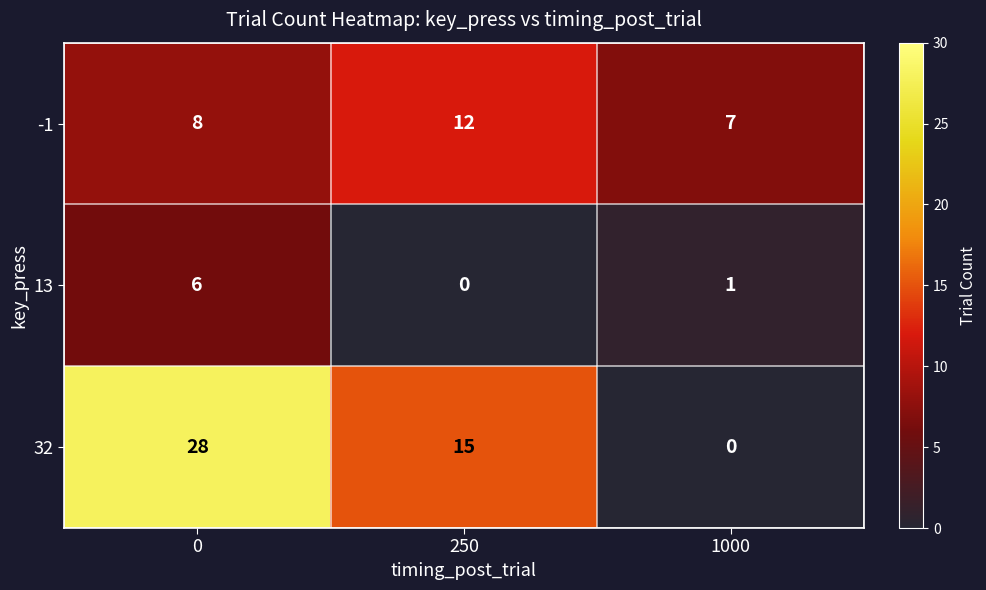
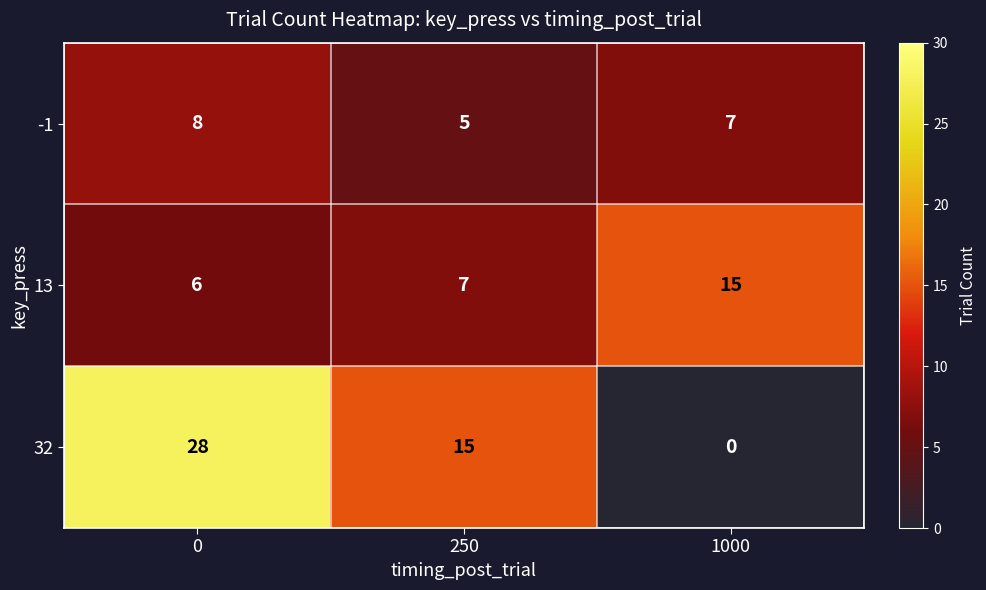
  {
    "-1": {
      "0": 8,
-     "250": 12,
+     "250": 5,
      "1000": 7
    },
    "13": {
      "0": 6,
-     "250": 0,
-     "1000": 1
+     "250": 7,
+     "1000": 15
    },
    "32": {
      "0": 28,
      "250": 15,
      "1000": 0
    }
  }
